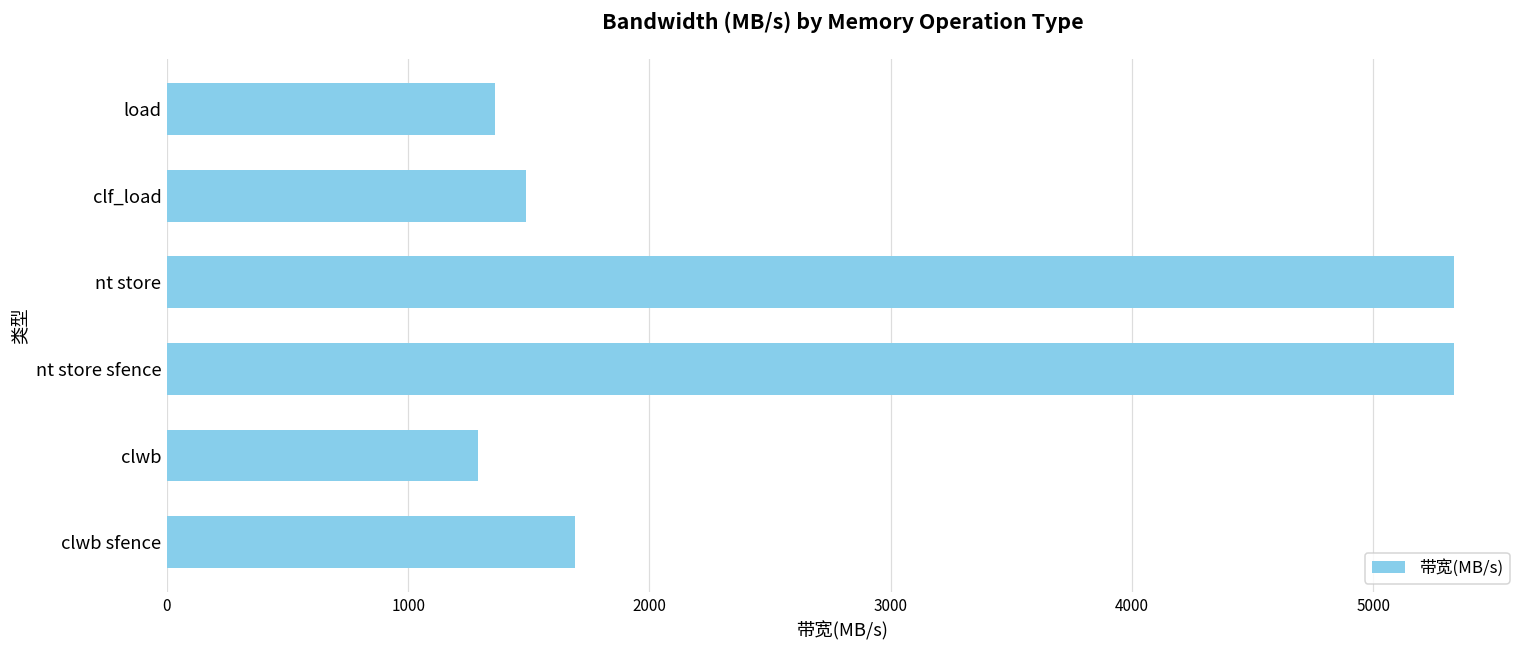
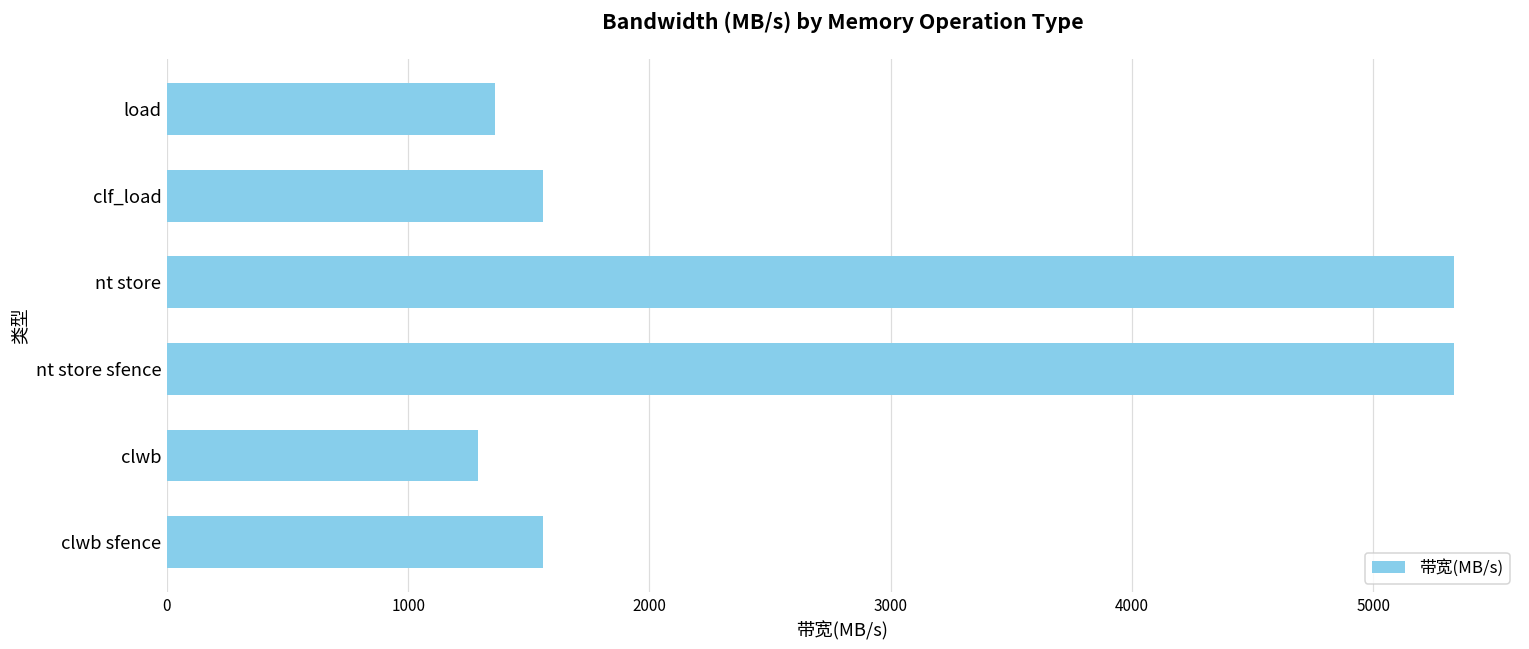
  {
    "load": 1360,
-   "clf_load": 1490,
+   "clf_load": 1560,
    "nt store": 5330,
    "nt store sfence": 5330,
    "clwb": 1290,
-   "clwb sfence": 1690
+   "clwb sfence": 1560
  }
